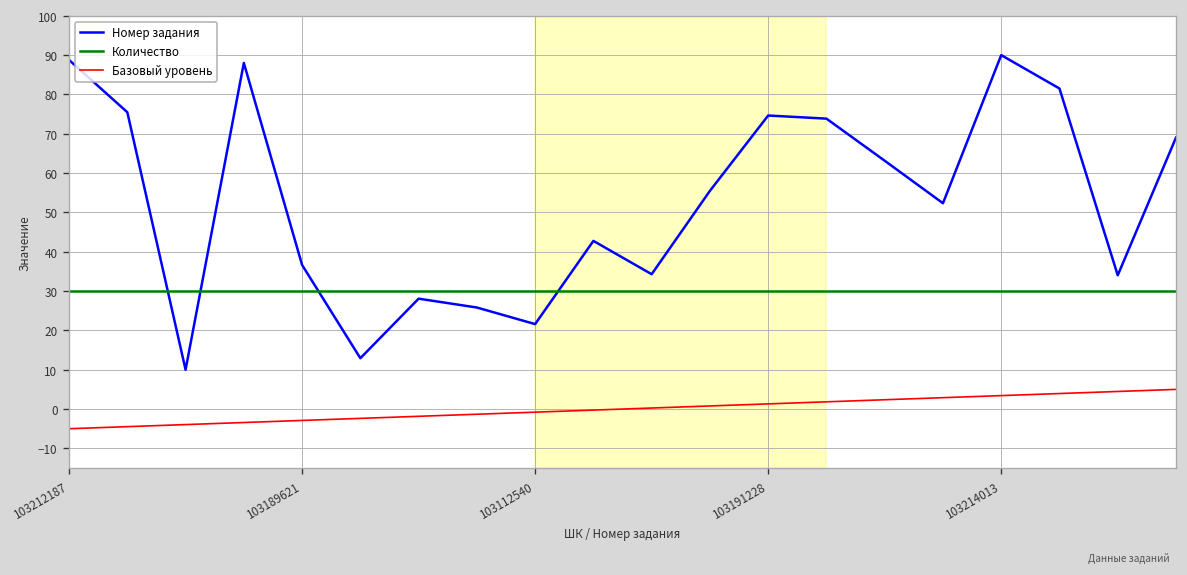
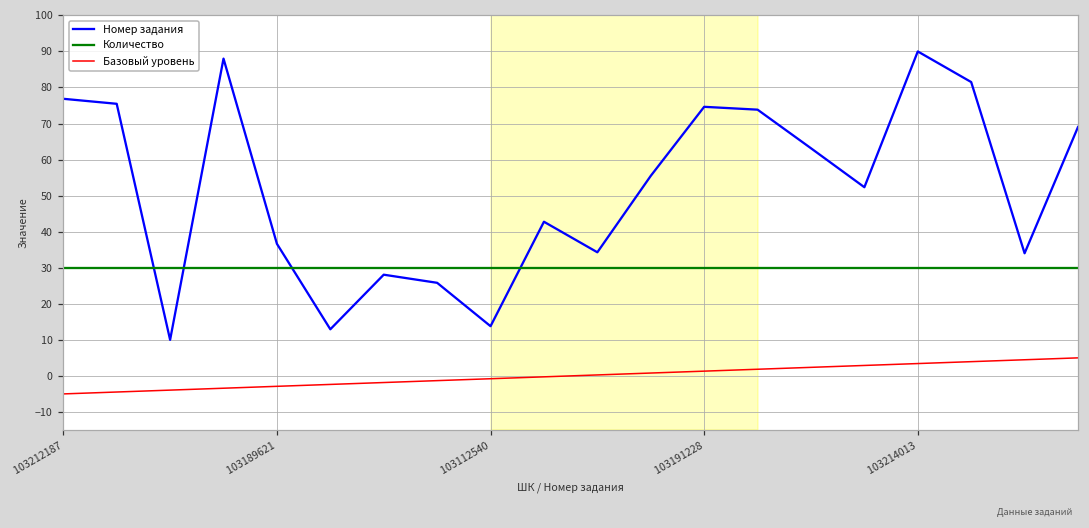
  {
    "Номер задания": {
-     "103212187": 89,
+     "103212187": 77,
      "103189621": 37,
-     "103112540": 22,
+     "103112540": 14,
      "103191228": 75,
      "103214013": 90
    },
    "Количество": {
      "103212187": 30,
      "103189621": 30,
      "103112540": 30,
      "103191228": 30,
      "103214013": 30
    },
    "Базовый уровень": {
      "103212187": -5,
      "103189621": -3,
      "103112540": -1,
      "103191228": 1,
      "103214013": 3
    }
  }
